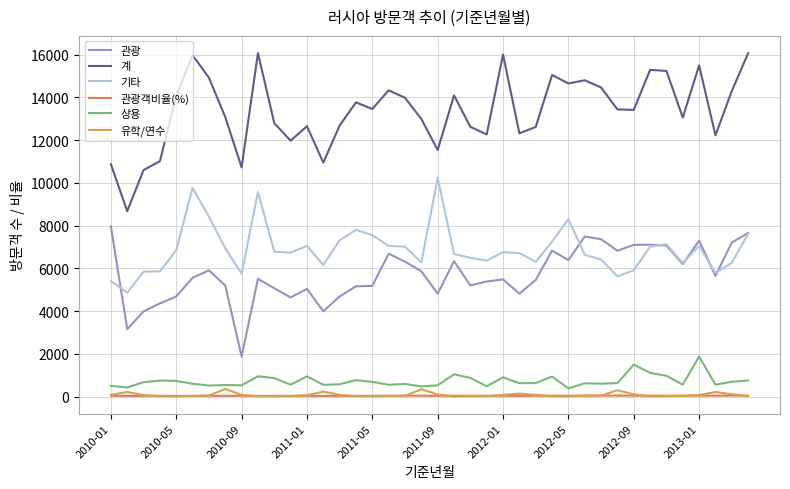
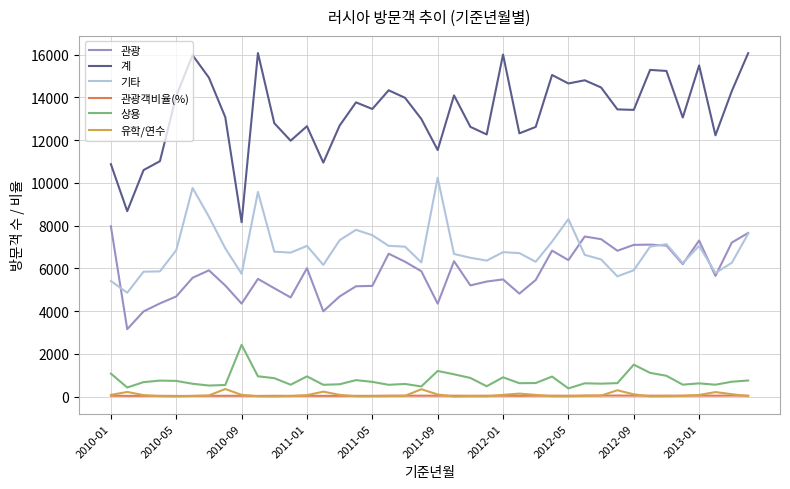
  {
    "관광": {
      "2010-01": 8000,
      "2010-05": 4700,
-     "2010-09": 1900,
-     "2011-01": 5000,
+     "2010-09": 4400,
+     "2011-01": 6000,
      "2011-05": 5200,
-     "2011-09": 4800,
+     "2011-09": 4300,
      "2012-01": 5500,
      "2012-05": 6400,
      "2012-09": 7100,
      "2013-01": 7300
    },
    "계": {
      "2010-01": 10900,
-     "2010-09": 10700,
+     "2010-09": 8200,
      "2011-01": 12600,
      "2011-05": 13500,
      "2011-09": 11500,
      "2012-01": 16000,
      "2012-05": 14600,
      "2012-09": 13400,
      "2013-01": 15500
    },
    "기타": {
      "2010-01": 5400,
      "2010-05": 6900,
      "2010-09": 5700,
      "2011-01": 7100,
      "2011-05": 7600,
      "2011-09": 10200,
      "2012-01": 6800,
      "2012-05": 8300,
      "2012-09": 5900,
      "2013-01": 7000
    },
    "상용": {
-     "2010-01": 500,
+     "2010-01": 1100,
      "2010-05": 700,
-     "2010-09": 500,
+     "2010-09": 2400,
      "2011-01": 900,
      "2011-05": 700,
-     "2011-09": 500,
+     "2011-09": 1200,
      "2012-01": 900,
      "2012-05": 400,
      "2012-09": 1500,
-     "2013-01": 1900
+     "2013-01": 600
    }
  }
